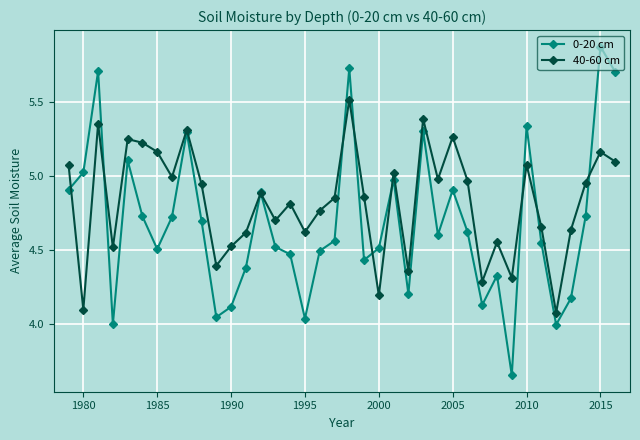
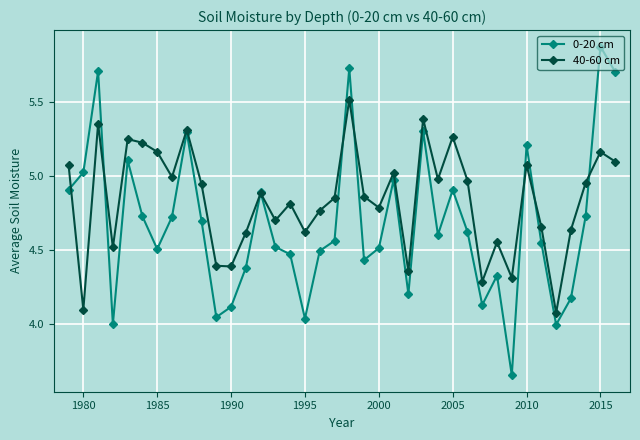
  {
    "0-20 cm": {
      "1980": 5.03,
      "1985": 4.51,
      "1990": 4.12,
      "1995": 4.04,
      "2000": 4.51,
      "2005": 4.91,
-     "2010": 5.34
+     "2010": 5.21
    },
    "40-60 cm": {
      "1980": 4.10,
      "1985": 5.17,
-     "1990": 4.53,
+     "1990": 4.39,
      "1995": 4.62,
-     "2000": 4.20,
+     "2000": 4.79,
      "2005": 5.27,
      "2010": 5.08,
      "2015": 5.17
    }
  }
